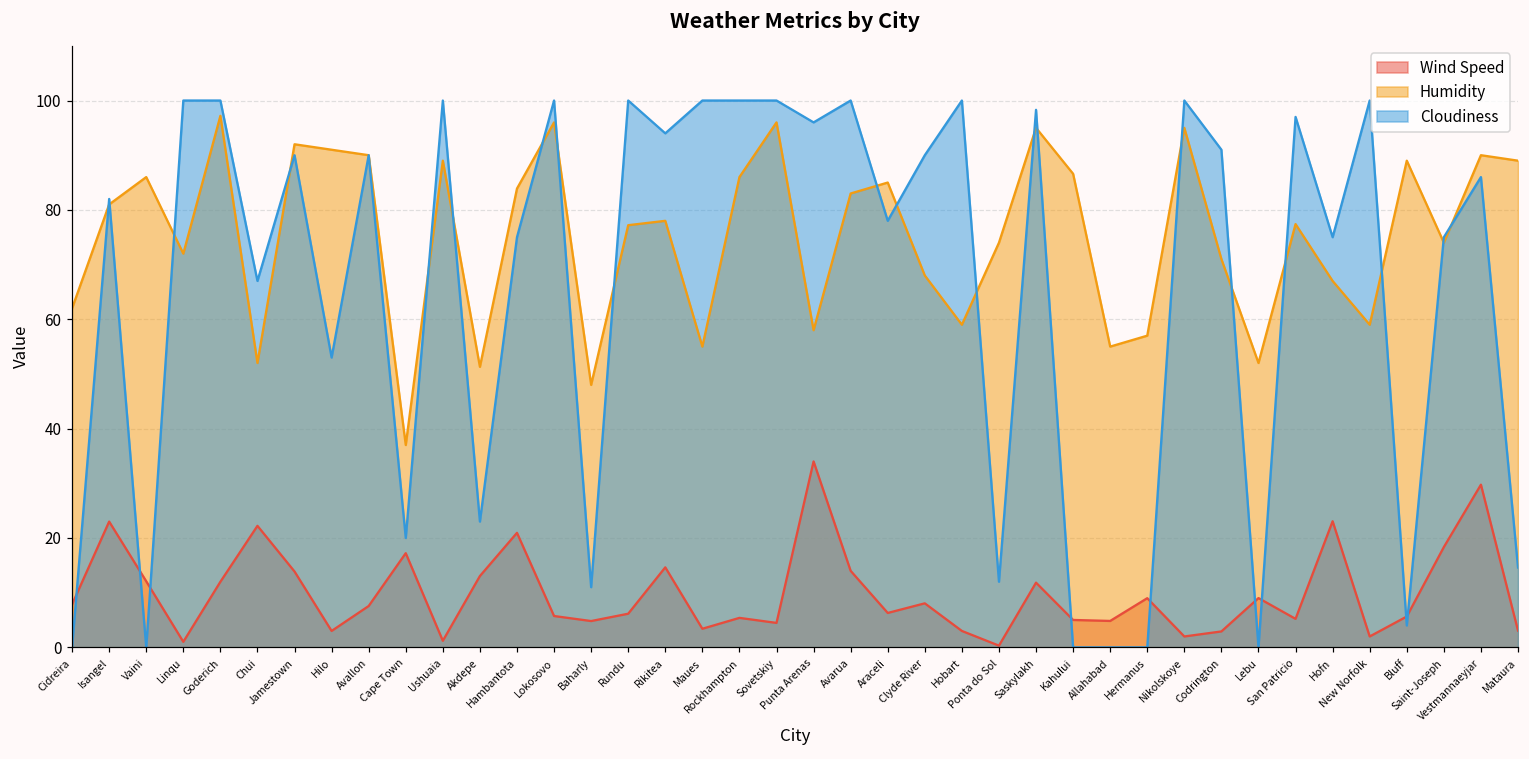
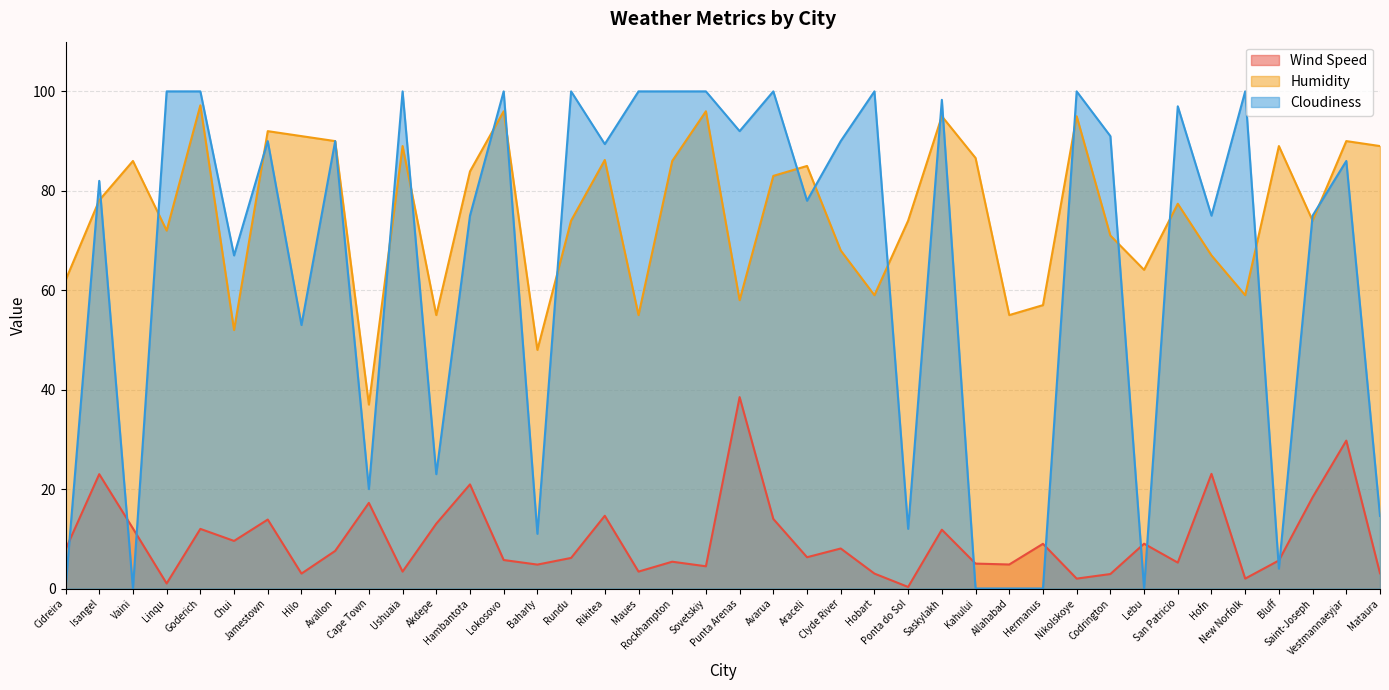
  {
    "Wind Speed": {
      "Cidreira": 8,
      "Isangel": 23,
      "Vaini": 12,
      "Linqu": 1,
      "Goderich": 12,
-     "Chui": 22,
+     "Chui": 10,
      "Jamestown": 14,
      "Hilo": 3,
      "Avallon": 8,
      "Cape Town": 17,
-     "Ushuaia": 1,
+     "Ushuaia": 3,
      "Akdepe": 13,
      "Hambantota": 21,
      "Lokosovo": 6,
      "Baharly": 5,
      "Rundu": 6,
      "Rikitea": 15,
      "Maues": 3,
      "Rockhampton": 5,
      "Sovetskiy": 4,
-     "Punta Arenas": 34,
+     "Punta Arenas": 39,
      "Avarua": 14,
      "Araceli": 6,
      "Clyde River": 8,
      "Hobart": 3,
      "Ponta do Sol": 0,
      "Saskylakh": 12,
      "Kahului": 5,
      "Allahabad": 5,
      "Hermanus": 9,
      "Nikolskoye": 2,
      "Codrington": 3,
      "Lebu": 9,
      "San Patricio": 5,
      "Hofn": 23,
      "New Norfolk": 2,
      "Bluff": 6,
      "Saint-Joseph": 18,
      "Vestmannaeyjar": 30,
      "Mataura": 3
    },
    "Humidity": {
      "Cidreira": 62,
-     "Isangel": 81,
+     "Isangel": 78,
      "Vaini": 86,
      "Linqu": 72,
      "Goderich": 97,
      "Chui": 52,
      "Jamestown": 92,
      "Hilo": 91,
      "Cape Town": 37,
      "Ushuaia": 89,
-     "Akdepe": 51,
+     "Akdepe": 55,
      "Hambantota": 84,
      "Lokosovo": 96,
      "Baharly": 48,
-     "Rundu": 77,
-     "Rikitea": 78,
+     "Rundu": 74,
+     "Rikitea": 86,
      "Maues": 55,
      "Rockhampton": 86,
      "Sovetskiy": 96,
      "Punta Arenas": 58,
      "Avarua": 83,
      "Araceli": 85,
      "Clyde River": 68,
      "Hobart": 59,
      "Ponta do Sol": 74,
      "Saskylakh": 95,
      "Kahului": 87,
      "Allahabad": 55,
      "Hermanus": 57,
      "Nikolskoye": 95,
      "Codrington": 71,
-     "Lebu": 52,
+     "Lebu": 64,
      "San Patricio": 77,
      "Hofn": 67,
      "New Norfolk": 59,
      "Bluff": 89,
      "Saint-Joseph": 74,
      "Vestmannaeyjar": 90,
      "Mataura": 89
    },
    "Cloudiness": {
      "Cidreira": 0,
      "Isangel": 82,
      "Vaini": 0,
      "Linqu": 100,
      "Goderich": 100,
      "Chui": 67,
      "Jamestown": 90,
      "Hilo": 53,
      "Cape Town": 20,
      "Ushuaia": 100,
      "Akdepe": 23,
      "Hambantota": 75,
      "Lokosovo": 100,
      "Baharly": 11,
      "Rundu": 100,
-     "Rikitea": 94,
+     "Rikitea": 89,
      "Maues": 100,
      "Rockhampton": 100,
      "Sovetskiy": 100,
-     "Punta Arenas": 96,
+     "Punta Arenas": 92,
      "Avarua": 100,
      "Araceli": 78,
      "Clyde River": 90,
      "Hobart": 100,
      "Ponta do Sol": 12,
      "Saskylakh": 98,
      "Kahului": 0,
      "Allahabad": 0,
      "Hermanus": 0,
      "Nikolskoye": 100,
      "Codrington": 91,
      "Lebu": 0,
      "San Patricio": 97,
      "Hofn": 75,
      "New Norfolk": 100,
      "Bluff": 4,
      "Saint-Joseph": 75,
      "Vestmannaeyjar": 86,
      "Mataura": 15
    }
  }
